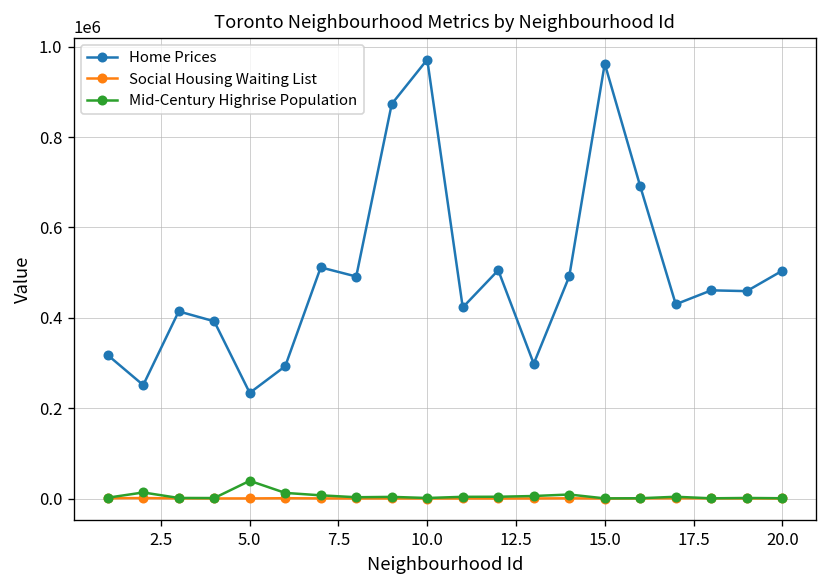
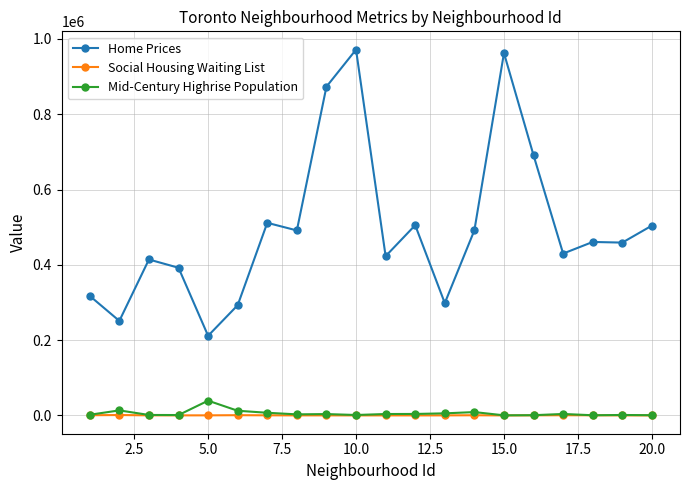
  {
    "Home Prices": {
-     "5.0": 230000,
+     "5.0": 210000,
      "10.0": 970000,
      "15.0": 960000,
      "20.0": 500000
    },
    "Social Housing Waiting List": {
      "5.0": 0
    },
    "Mid-Century Highrise Population": {
      "5.0": 40000
    }
  }
